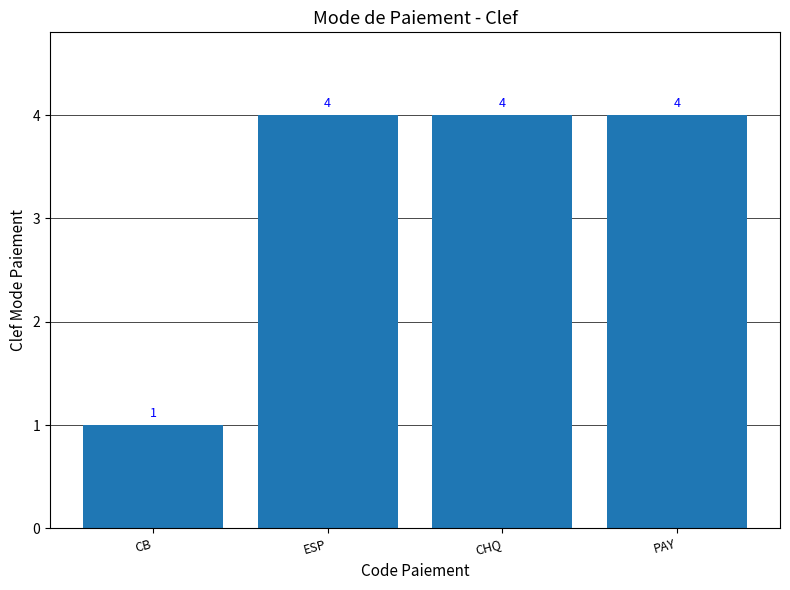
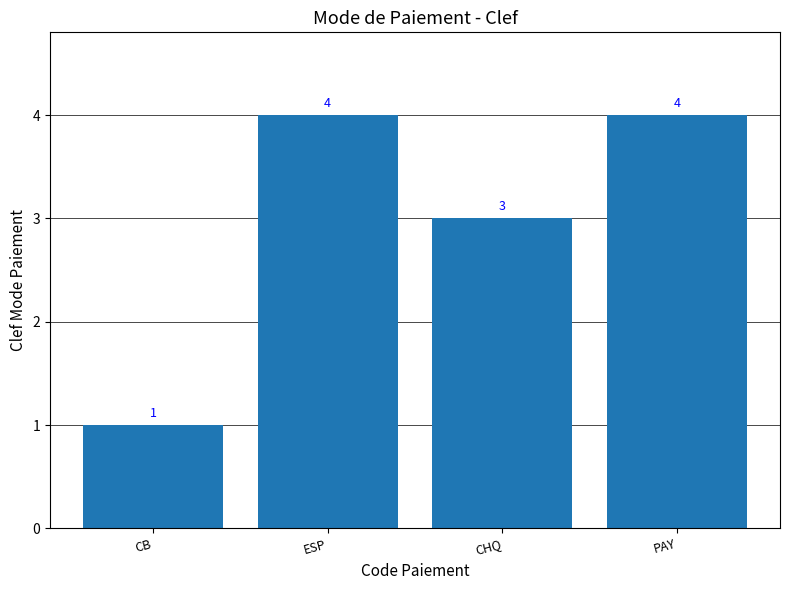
  {
    "CB": 1,
    "ESP": 4,
-   "CHQ": 4,
+   "CHQ": 3,
    "PAY": 4
  }
